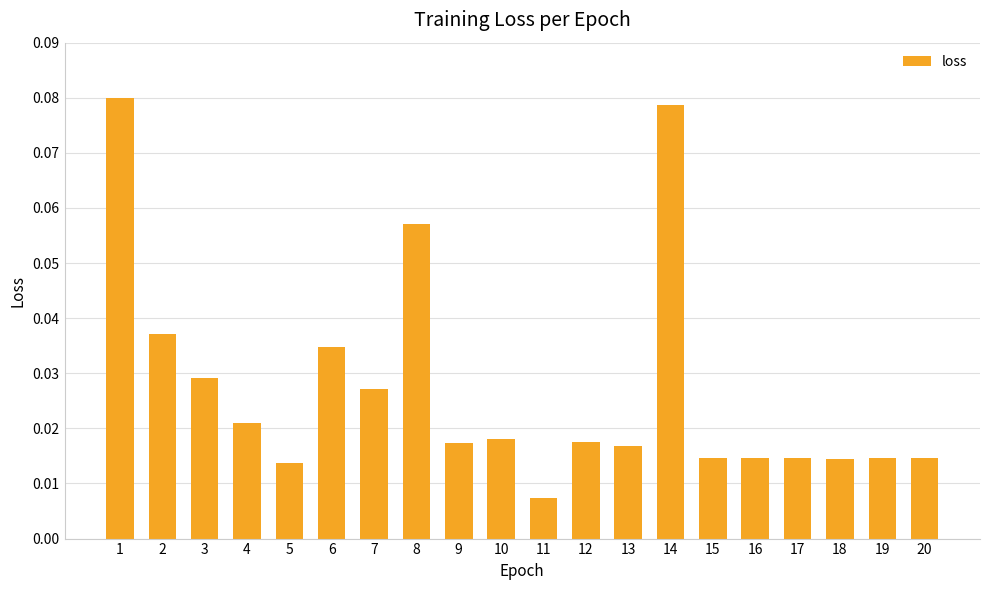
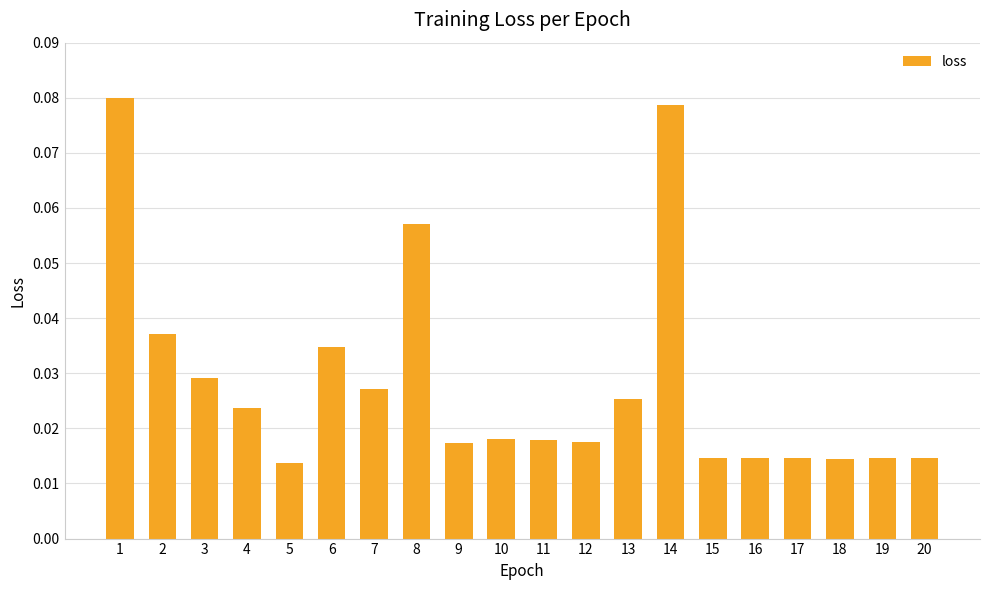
  {
    "1": 0.080,
    "2": 0.037,
    "3": 0.029,
-   "4": 0.021,
+   "4": 0.024,
    "5": 0.014,
    "6": 0.035,
    "7": 0.027,
    "8": 0.057,
    "9": 0.017,
    "10": 0.018,
-   "11": 0.007,
+   "11": 0.018,
    "12": 0.018,
-   "13": 0.017,
+   "13": 0.025,
    "14": 0.079,
    "15": 0.015,
    "16": 0.015,
    "17": 0.015,
    "18": 0.015,
    "19": 0.015,
    "20": 0.015
  }
